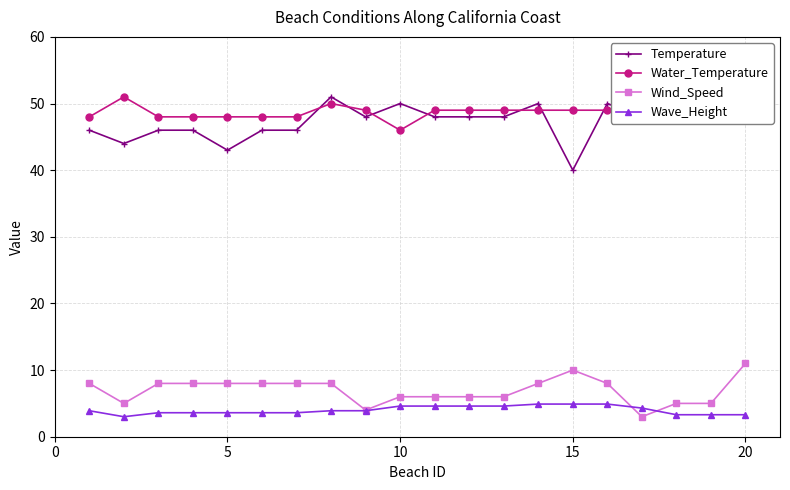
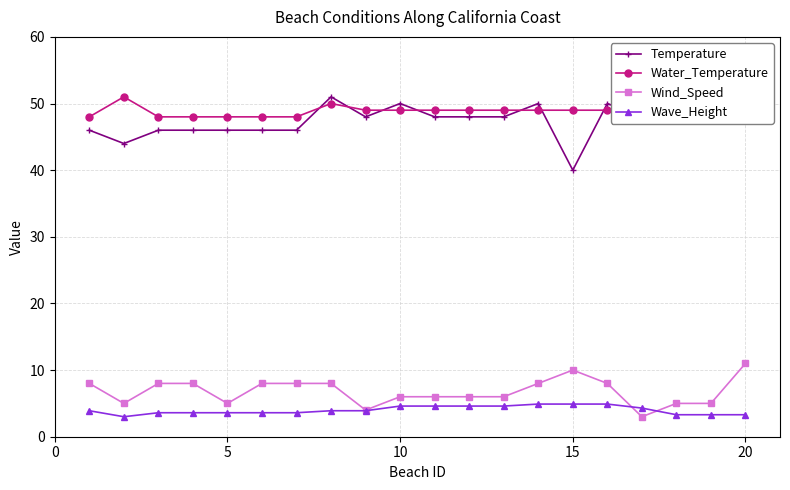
  {
    "Temperature": {
-     "5": 43,
+     "5": 46,
      "10": 50,
      "15": 40
    },
    "Water_Temperature": {
      "5": 48,
-     "10": 46,
+     "10": 49,
      "15": 49
    },
    "Wind_Speed": {
-     "5": 8,
+     "5": 5,
      "10": 6,
      "15": 10,
      "20": 11
    },
    "Wave_Height": {
      "5": 4,
      "10": 5,
      "15": 5,
      "20": 3
    }
  }
